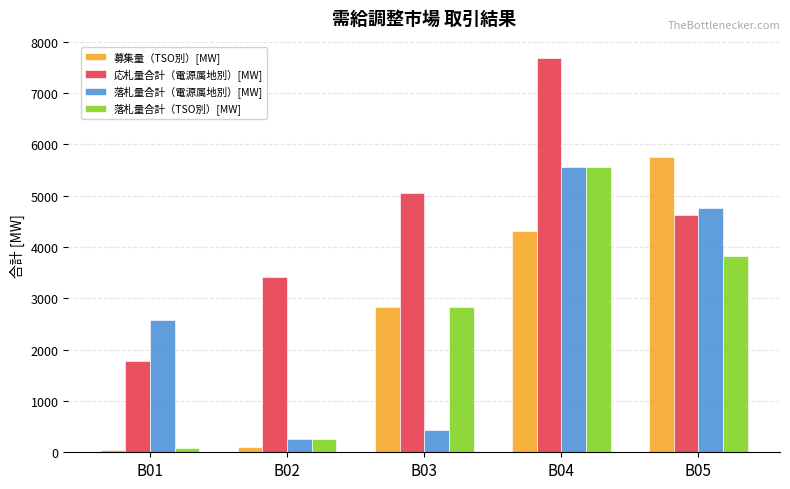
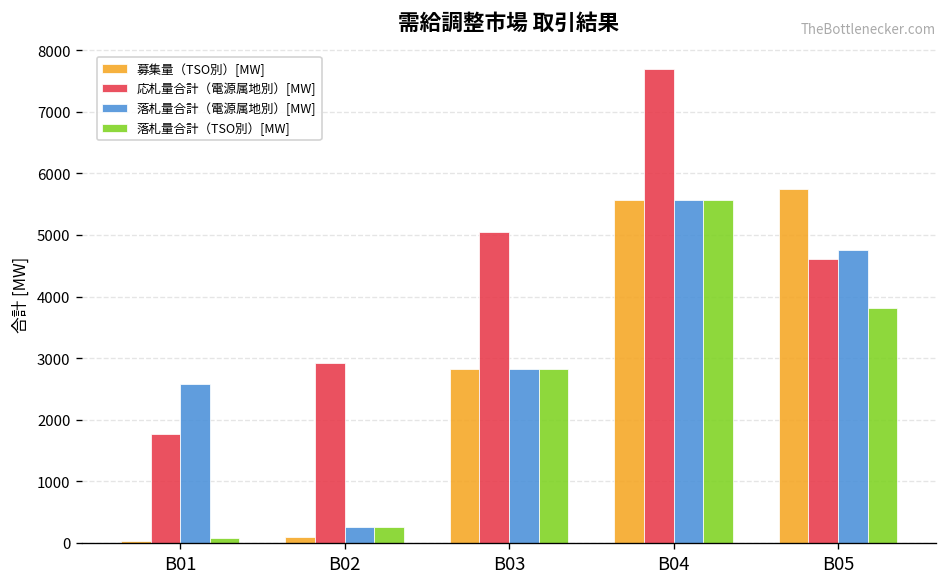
  {
    "募集量（TSO別）[MW]": {
      "B02": 100,
      "B03": 2800,
-     "B04": 4300,
+     "B04": 5600,
      "B05": 5700
    },
    "応札量合計（電源属地別）[MW]": {
      "B01": 1800,
-     "B02": 3400,
+     "B02": 2900,
      "B03": 5000,
      "B04": 7700,
      "B05": 4600
    },
    "落札量合計（電源属地別）[MW]": {
      "B01": 2600,
      "B02": 300,
-     "B03": 400,
+     "B03": 2800,
      "B04": 5600,
      "B05": 4800
    },
    "落札量合計（TSO別）[MW]": {
      "B01": 100,
      "B02": 300,
      "B03": 2800,
      "B04": 5600,
      "B05": 3800
    }
  }
